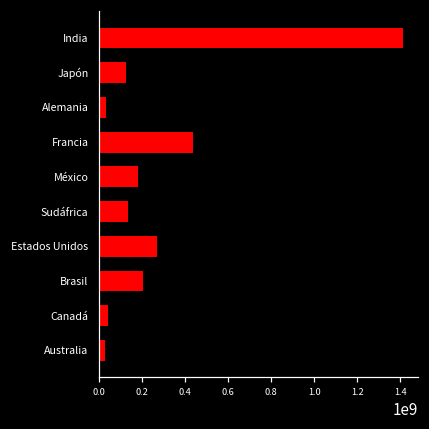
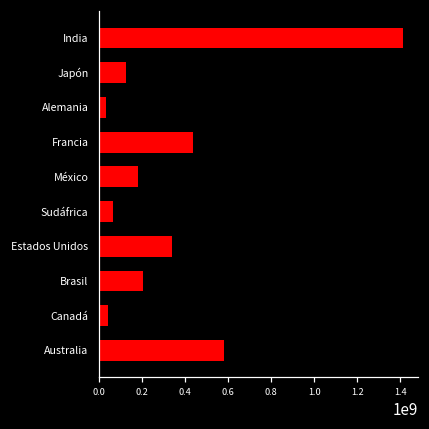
  {
    "India": 1410000000,
    "Japón": 120000000,
    "Alemania": 30000000,
    "Francia": 430000000,
    "México": 180000000,
-   "Sudáfrica": 130000000,
-   "Estados Unidos": 270000000,
+   "Sudáfrica": 60000000,
+   "Estados Unidos": 340000000,
    "Brasil": 210000000,
    "Canadá": 40000000,
-   "Australia": 30000000
+   "Australia": 580000000
  }
